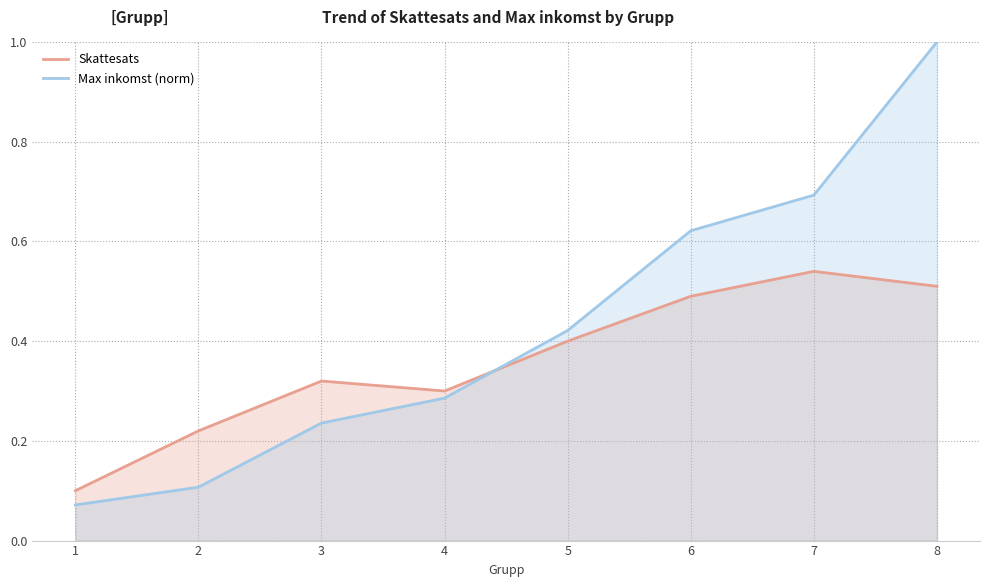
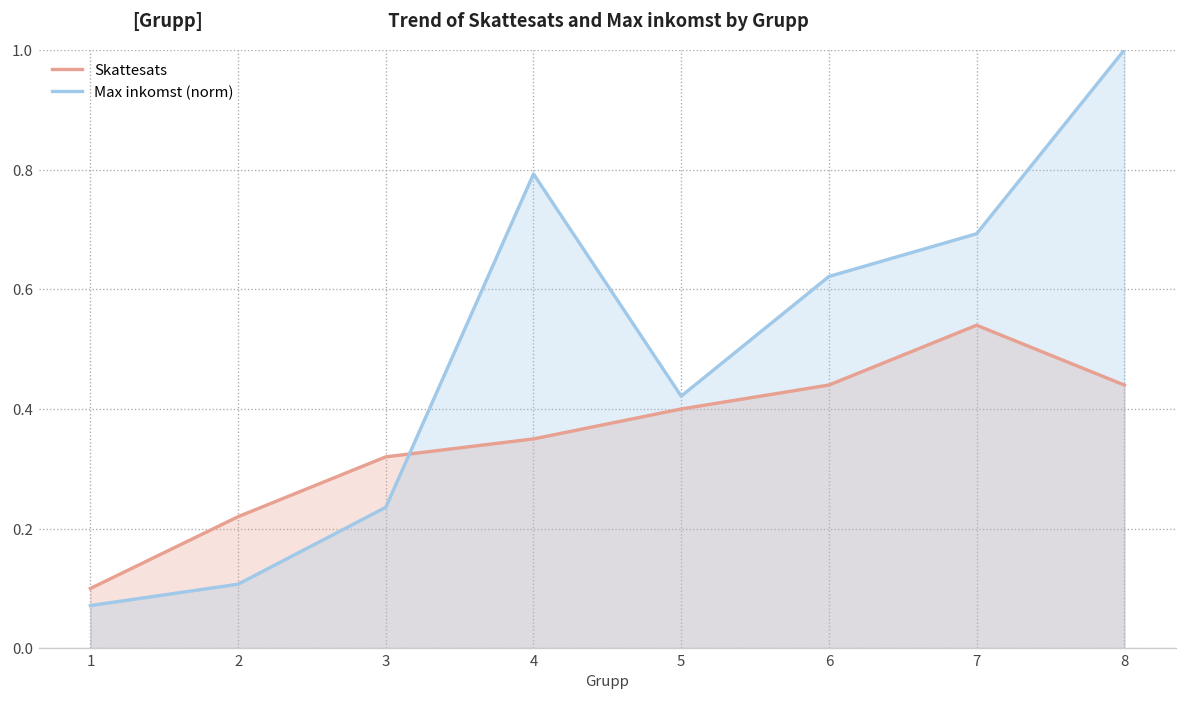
  {
    "Skattesats": {
      "1": 0.10,
      "2": 0.22,
      "3": 0.32,
-     "4": 0.30,
+     "4": 0.35,
      "5": 0.40,
-     "6": 0.49,
+     "6": 0.44,
      "7": 0.54,
-     "8": 0.51
+     "8": 0.44
    },
    "Max inkomst (norm)": {
      "1": 0.07,
      "2": 0.11,
      "3": 0.24,
-     "4": 0.29,
+     "4": 0.79,
      "5": 0.42,
      "6": 0.62,
      "7": 0.69,
      "8": 1.00
    }
  }
